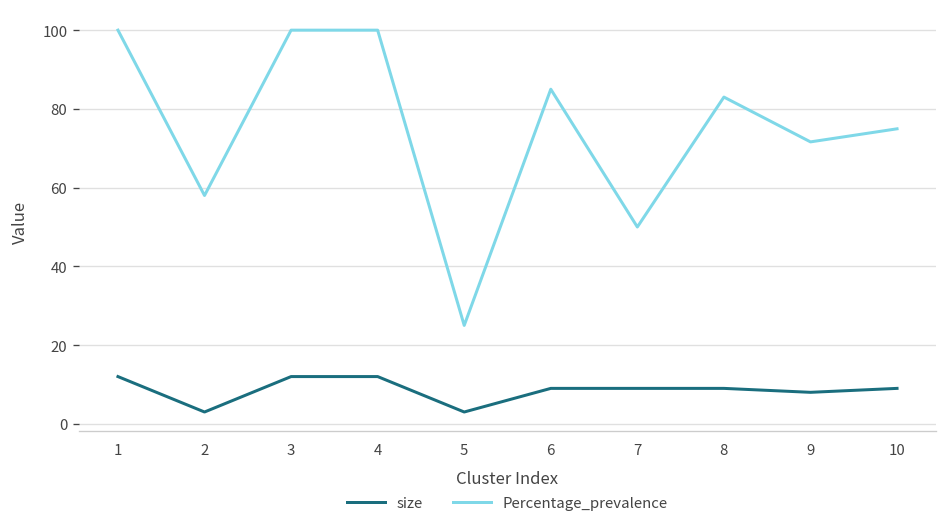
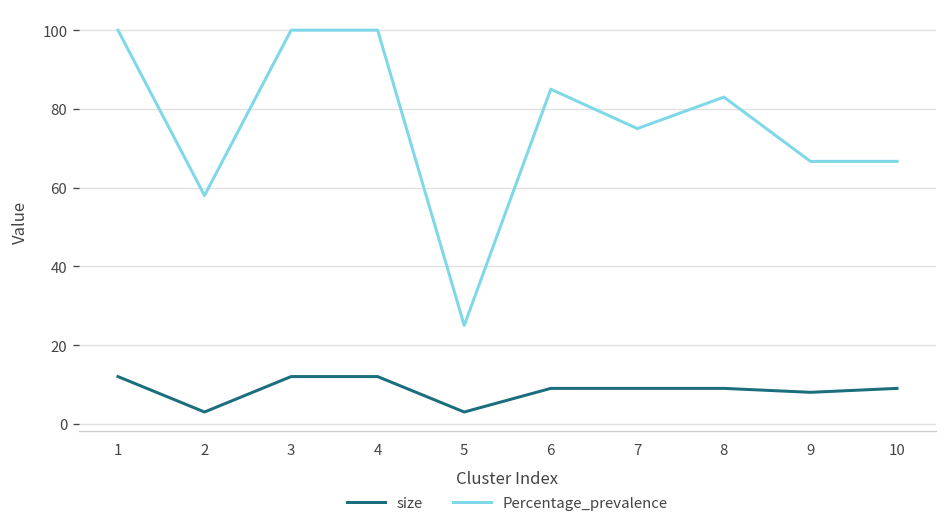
  {
    "size": {
      "1": 12,
      "2": 3,
      "3": 12,
      "4": 12,
      "5": 3,
      "6": 9,
      "7": 9,
      "8": 9,
      "9": 8,
      "10": 9
    },
    "Percentage_prevalence": {
      "1": 100,
      "2": 58,
      "3": 100,
      "4": 100,
      "5": 25,
      "6": 85,
-     "7": 50,
+     "7": 75,
      "8": 83,
-     "9": 72,
-     "10": 75
+     "9": 67,
+     "10": 67
    }
  }
